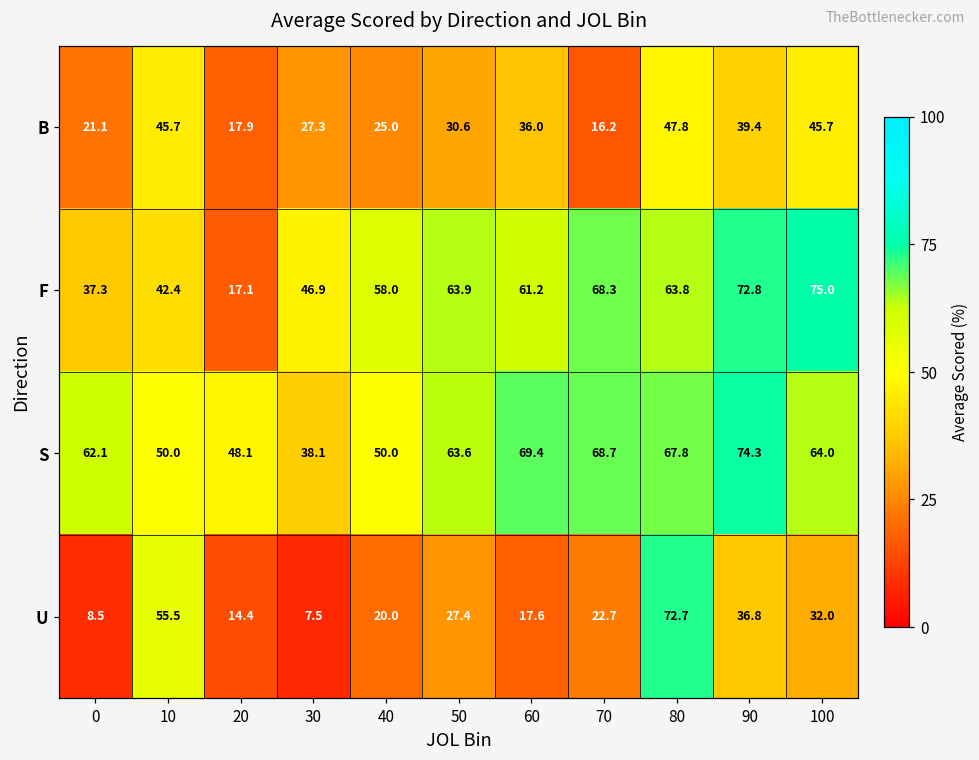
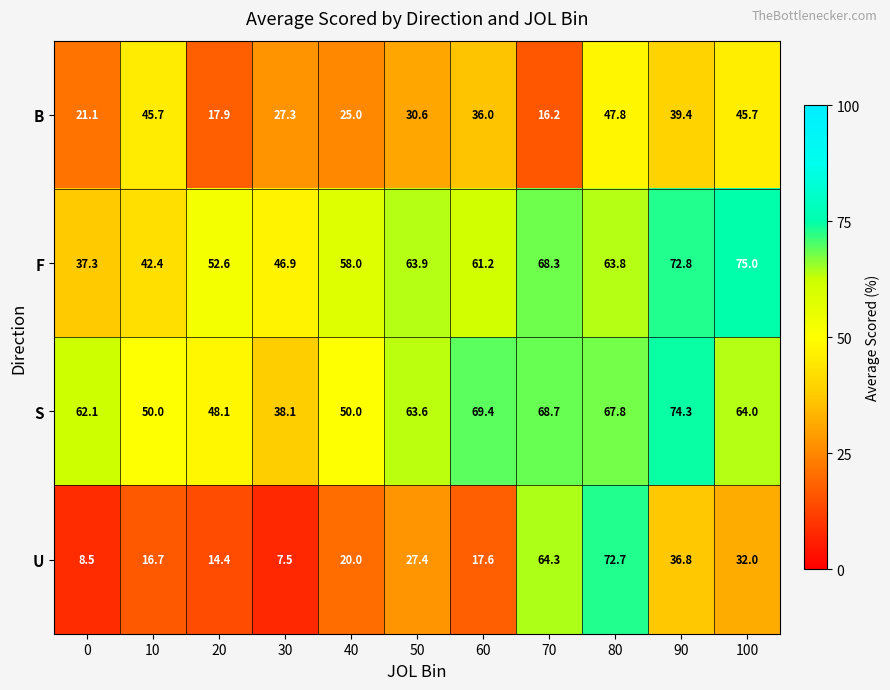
  {
    "B": {
      "0": 21.1,
      "10": 45.7,
      "20": 17.9,
      "30": 27.3,
      "40": 25.0,
      "50": 30.6,
      "60": 36.0,
      "70": 16.2,
      "80": 47.8,
      "90": 39.4,
      "100": 45.7
    },
    "F": {
      "0": 37.3,
      "10": 42.4,
-     "20": 17.1,
+     "20": 52.6,
      "30": 46.9,
      "40": 58.0,
      "50": 63.9,
      "60": 61.2,
      "70": 68.3,
      "80": 63.8,
      "90": 72.8,
      "100": 75.0
    },
    "S": {
      "0": 62.1,
      "10": 50.0,
      "20": 48.1,
      "30": 38.1,
      "40": 50.0,
      "50": 63.6,
      "60": 69.4,
      "70": 68.7,
      "80": 67.8,
      "90": 74.3,
      "100": 64.0
    },
    "U": {
      "0": 8.5,
-     "10": 55.5,
+     "10": 16.7,
      "20": 14.4,
      "30": 7.5,
      "40": 20.0,
      "50": 27.4,
      "60": 17.6,
-     "70": 22.7,
+     "70": 64.3,
      "80": 72.7,
      "90": 36.8,
      "100": 32.0
    }
  }
